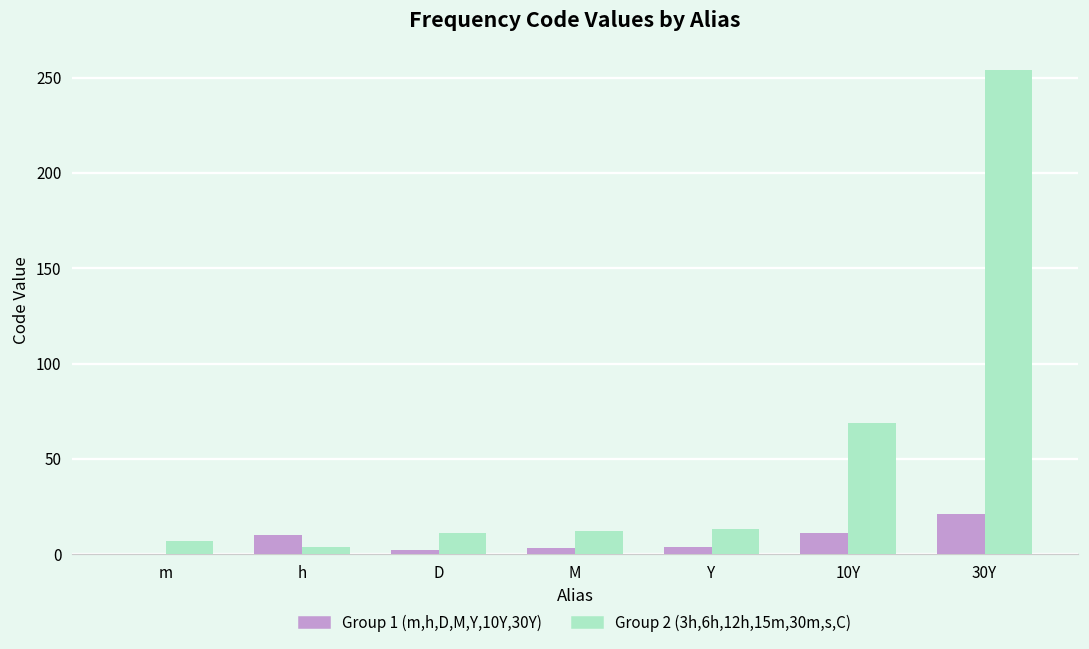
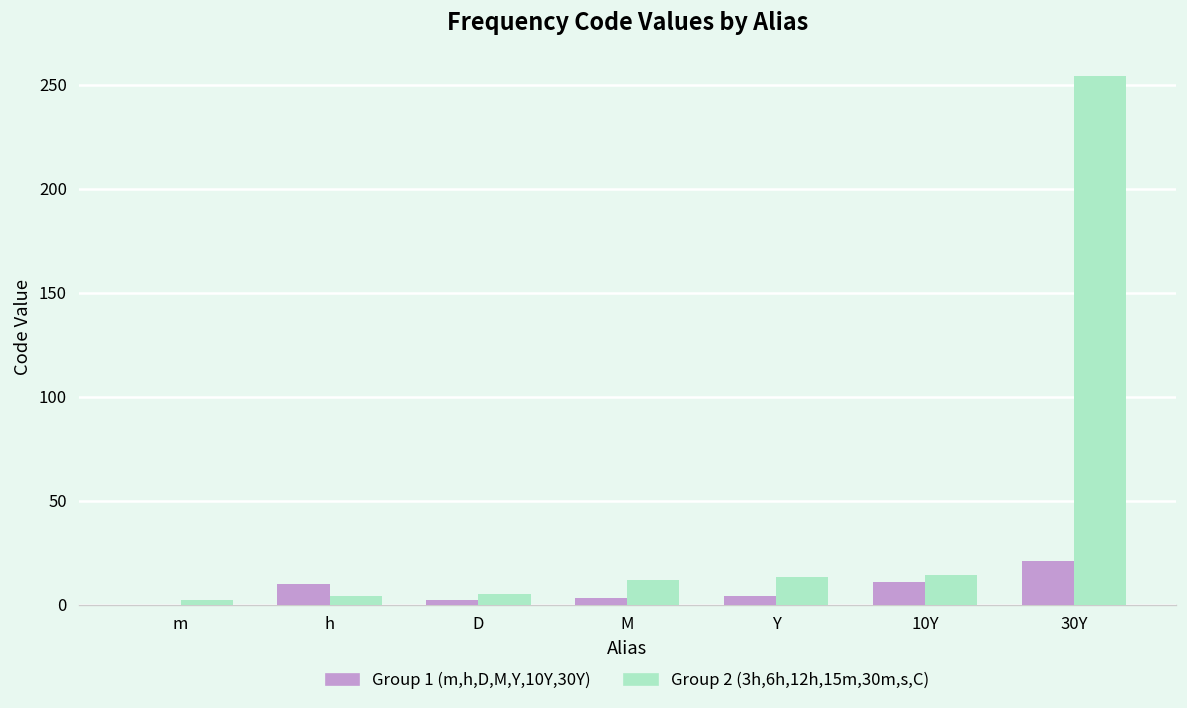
  {
    "Group 1 (m,h,D,M,Y,10Y,30Y)": {
      "m": 0,
      "h": 10,
      "D": 2,
      "M": 3,
      "Y": 4,
      "10Y": 11,
      "30Y": 21
    },
    "Group 2 (3h,6h,12h,15m,30m,s,C)": {
-     "m": 7,
+     "m": 2,
      "h": 4,
-     "D": 11,
+     "D": 5,
      "M": 12,
      "Y": 13,
-     "10Y": 69,
+     "10Y": 14,
      "30Y": 254
    }
  }
